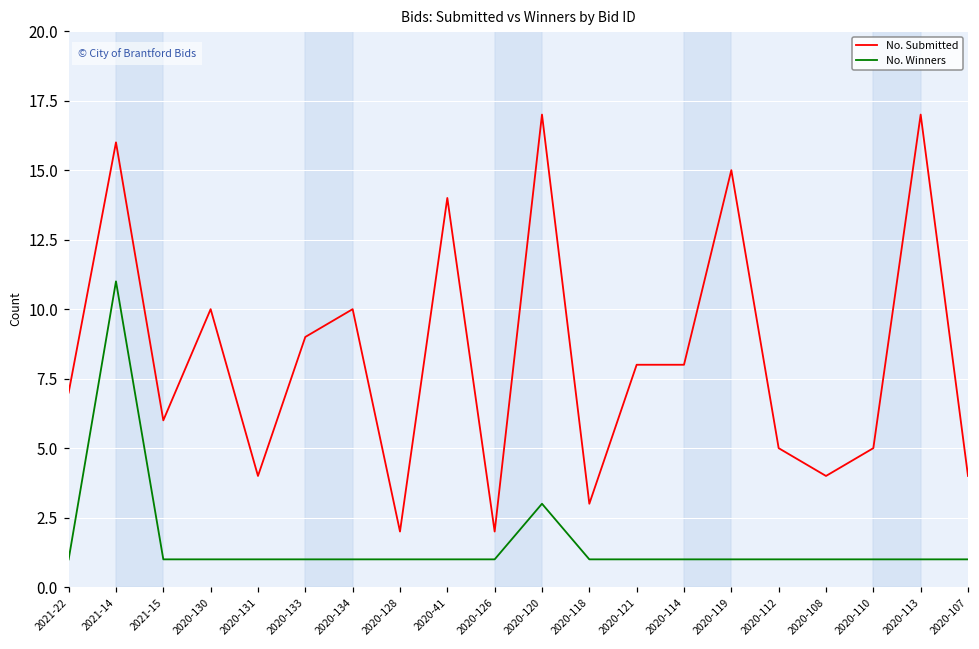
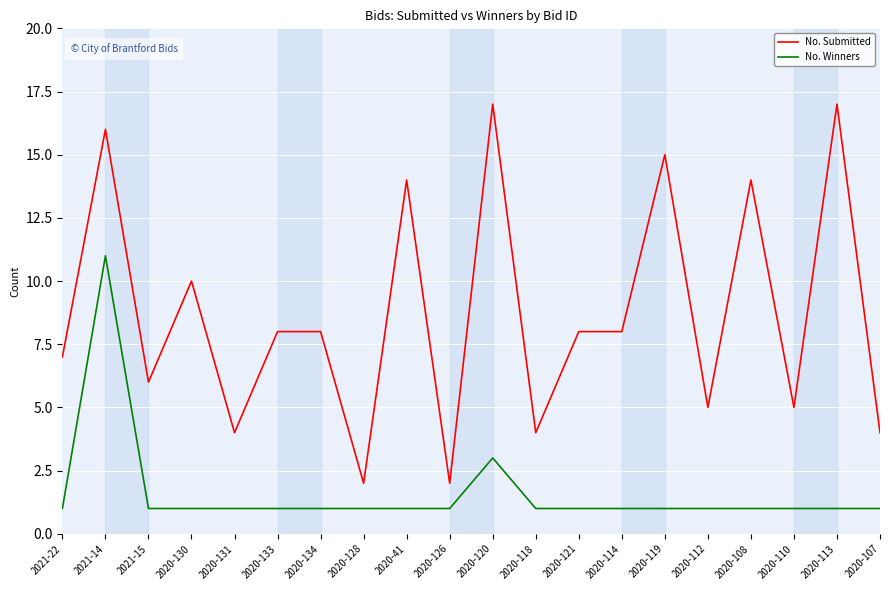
  {
    "No. Submitted": {
      "2021-22": 7,
      "2021-14": 16,
      "2021-15": 6,
      "2020-130": 10,
      "2020-131": 4,
-     "2020-133": 9,
-     "2020-134": 10,
+     "2020-133": 8,
+     "2020-134": 8,
      "2020-128": 2,
      "2020-41": 14,
      "2020-126": 2,
      "2020-120": 17,
-     "2020-118": 3,
+     "2020-118": 4,
      "2020-121": 8,
      "2020-114": 8,
      "2020-119": 15,
      "2020-112": 5,
-     "2020-108": 4,
+     "2020-108": 14,
      "2020-110": 5,
      "2020-113": 17,
      "2020-107": 4
    },
    "No. Winners": {
      "2021-22": 1,
      "2021-14": 11,
      "2021-15": 1,
      "2020-130": 1,
      "2020-131": 1,
      "2020-133": 1,
      "2020-134": 1,
      "2020-128": 1,
      "2020-41": 1,
      "2020-126": 1,
      "2020-120": 3,
      "2020-118": 1,
      "2020-121": 1,
      "2020-114": 1,
      "2020-119": 1,
      "2020-112": 1,
      "2020-108": 1,
      "2020-110": 1,
      "2020-113": 1,
      "2020-107": 1
    }
  }
